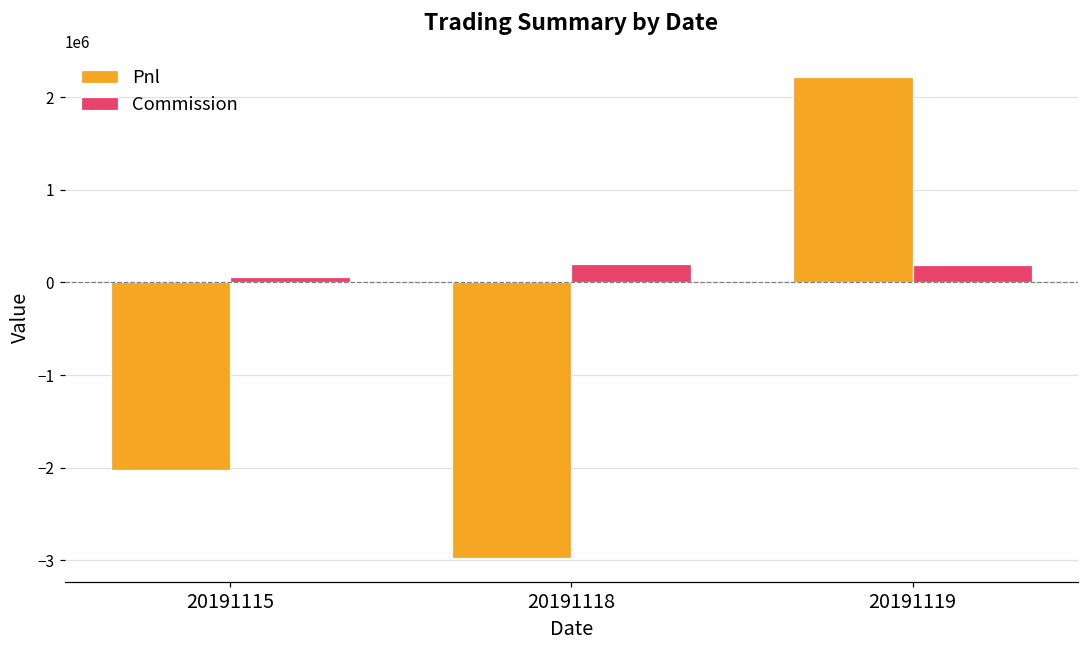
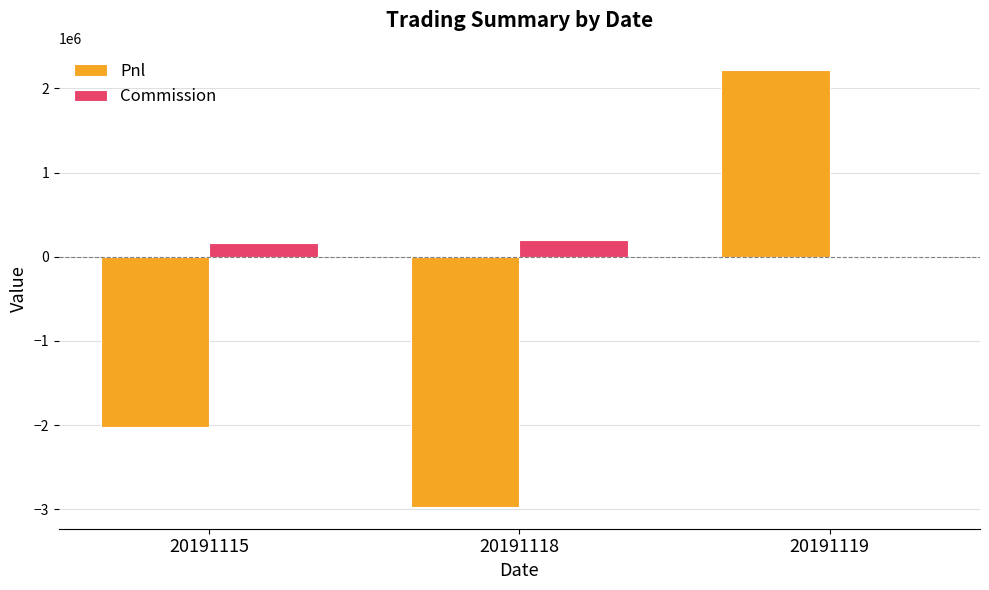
  {
    "Pnl": {
      "20191115": -2000000,
      "20191118": -3000000,
      "20191119": 2200000
    },
    "Commission": {
-     "20191115": 100000,
+     "20191115": 200000,
      "20191118": 200000,
-     "20191119": 200000
+     "20191119": 0
    }
  }
